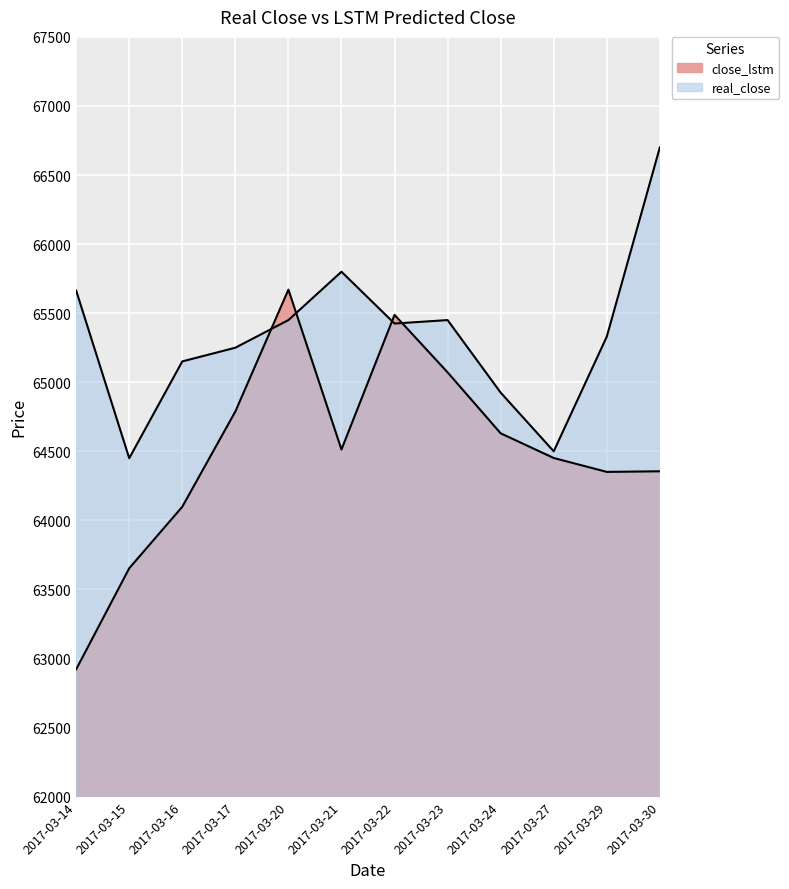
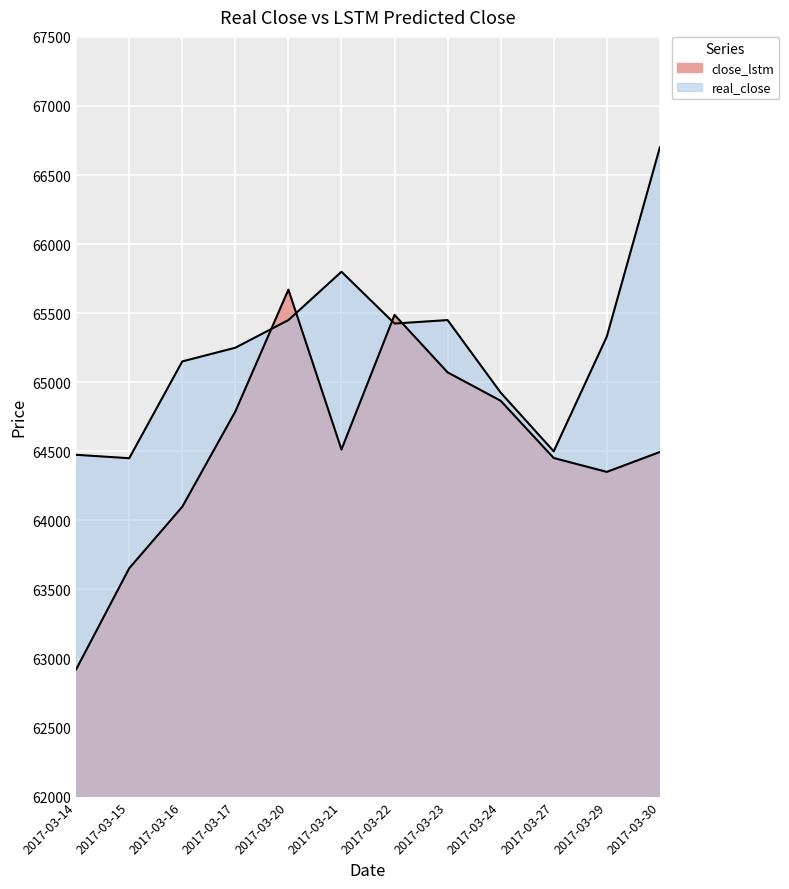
  {
    "close_lstm": {
      "2017-03-14": 62920,
      "2017-03-15": 63650,
      "2017-03-16": 64100,
      "2017-03-17": 64790,
      "2017-03-20": 65670,
      "2017-03-21": 64510,
      "2017-03-22": 65490,
      "2017-03-23": 65070,
-     "2017-03-24": 64630,
+     "2017-03-24": 64870,
      "2017-03-27": 64450,
      "2017-03-29": 64350,
-     "2017-03-30": 64360
+     "2017-03-30": 64490
    },
    "real_close": {
-     "2017-03-14": 65660,
+     "2017-03-14": 64480,
      "2017-03-15": 64450,
      "2017-03-16": 65150,
      "2017-03-17": 65250,
      "2017-03-20": 65450,
      "2017-03-21": 65800,
      "2017-03-22": 65430,
      "2017-03-23": 65450,
      "2017-03-24": 64930,
      "2017-03-27": 64500,
      "2017-03-29": 65330,
      "2017-03-30": 66700
    }
  }
